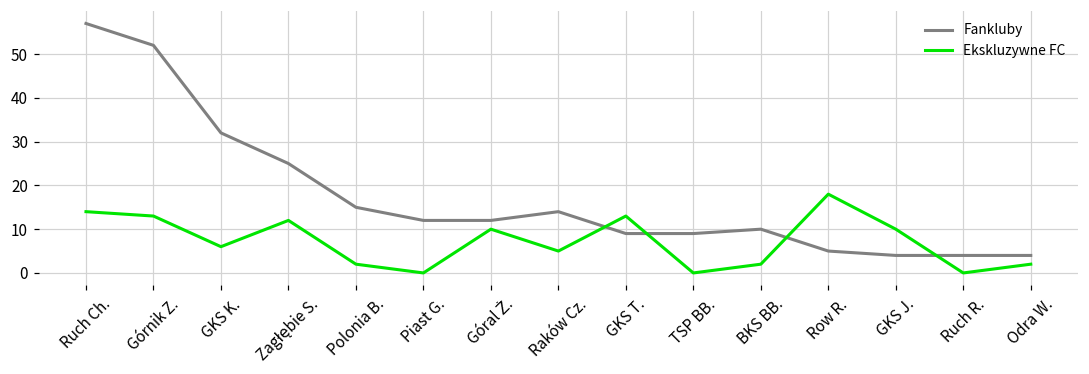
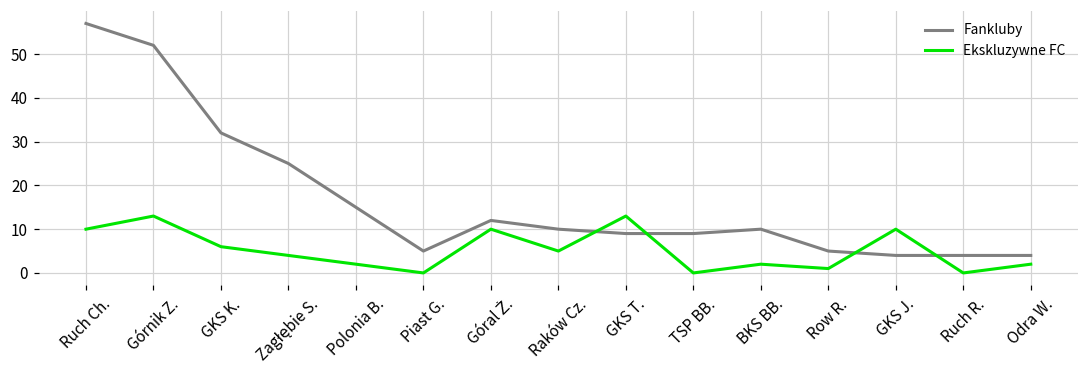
  {
    "Fankluby": {
      "Ruch Ch.": 57,
      "Górnik Z.": 52,
      "GKS K.": 32,
      "Zagłębie S.": 25,
      "Polonia B.": 15,
-     "Piast G.": 12,
+     "Piast G.": 5,
      "Góral Ż.": 12,
-     "Raków Cz.": 14,
+     "Raków Cz.": 10,
      "GKS T.": 9,
      "TSP BB.": 9,
      "BKS BB.": 10,
      "Row R.": 5,
      "GKS J.": 4,
      "Ruch R.": 4,
      "Odra W.": 4
    },
    "Ekskluzywne FC": {
-     "Ruch Ch.": 14,
+     "Ruch Ch.": 10,
      "Górnik Z.": 13,
      "GKS K.": 6,
-     "Zagłębie S.": 12,
+     "Zagłębie S.": 4,
      "Polonia B.": 2,
      "Piast G.": 0,
      "Góral Ż.": 10,
      "Raków Cz.": 5,
      "GKS T.": 13,
      "TSP BB.": 0,
      "BKS BB.": 2,
-     "Row R.": 18,
+     "Row R.": 1,
      "GKS J.": 10,
      "Ruch R.": 0,
      "Odra W.": 2
    }
  }
